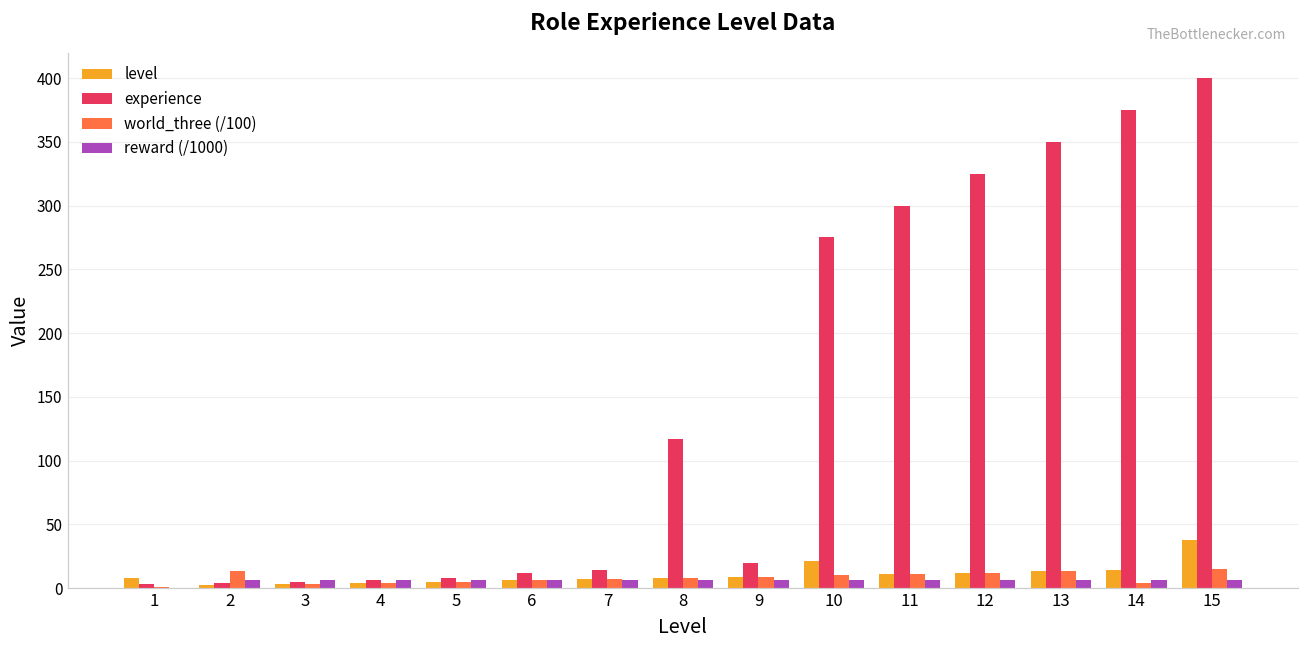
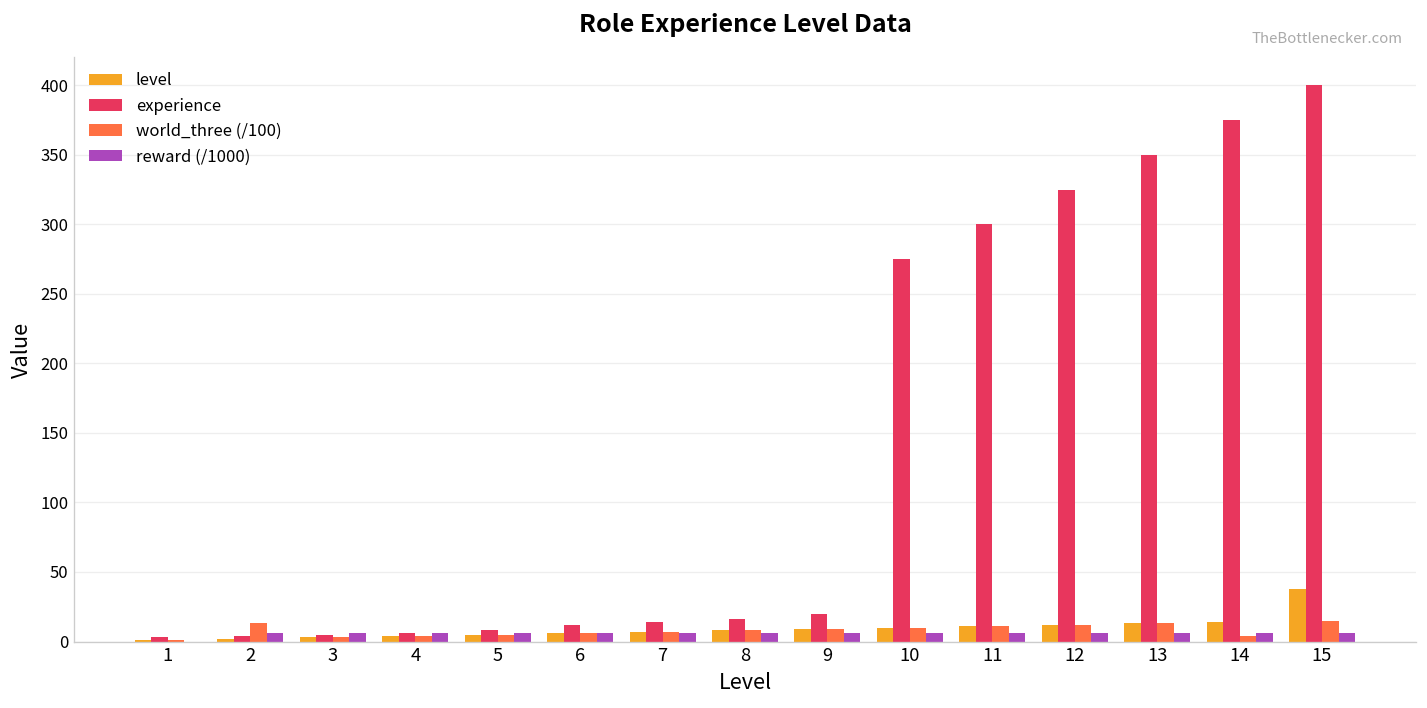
  {
    "level": {
-     "1": 8,
+     "1": 1,
      "3": 3,
      "4": 4,
      "5": 5,
      "6": 6,
      "7": 7,
      "8": 8,
      "9": 9,
-     "10": 21,
+     "10": 10,
      "11": 11,
      "12": 12,
      "13": 13,
      "14": 14,
      "15": 38
    },
    "experience": {
      "1": 3,
      "2": 4,
      "3": 5,
      "4": 6,
      "5": 8,
      "6": 12,
      "7": 14,
-     "8": 117,
+     "8": 16,
      "9": 20,
      "10": 275,
      "11": 300,
      "12": 325,
      "13": 350,
      "14": 375,
      "15": 400
    },
    "world_three (/100)": {
      "2": 13,
      "3": 3,
      "4": 4,
      "5": 5,
      "6": 6,
      "7": 7,
      "8": 8,
      "9": 9,
      "10": 10,
      "11": 11,
      "12": 12,
      "13": 13,
      "14": 4,
      "15": 15
    },
    "reward (/1000)": {
      "1": 0,
      "2": 6,
      "3": 6,
      "4": 6,
      "5": 6,
      "6": 6,
      "7": 6,
      "8": 6,
      "9": 6,
      "10": 6,
      "11": 6,
      "12": 6,
      "13": 6,
      "14": 6,
      "15": 6
    }
  }
